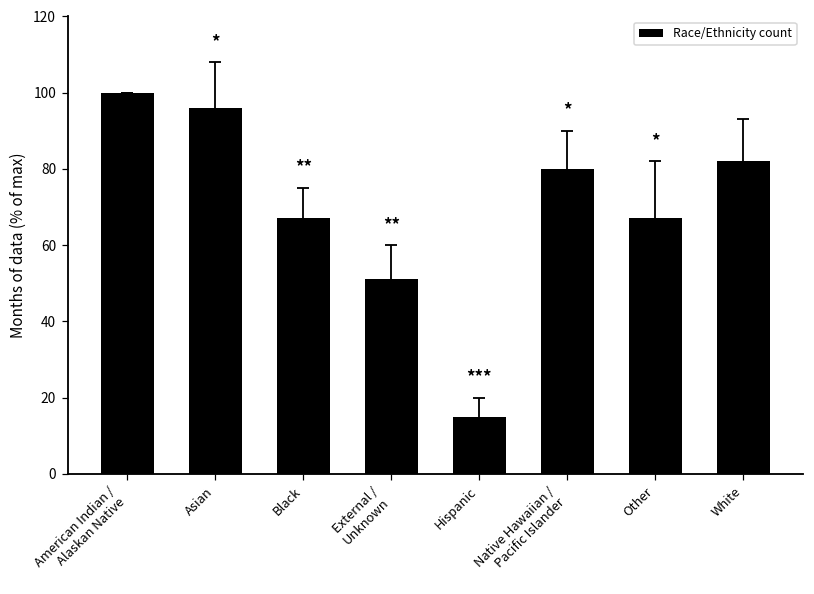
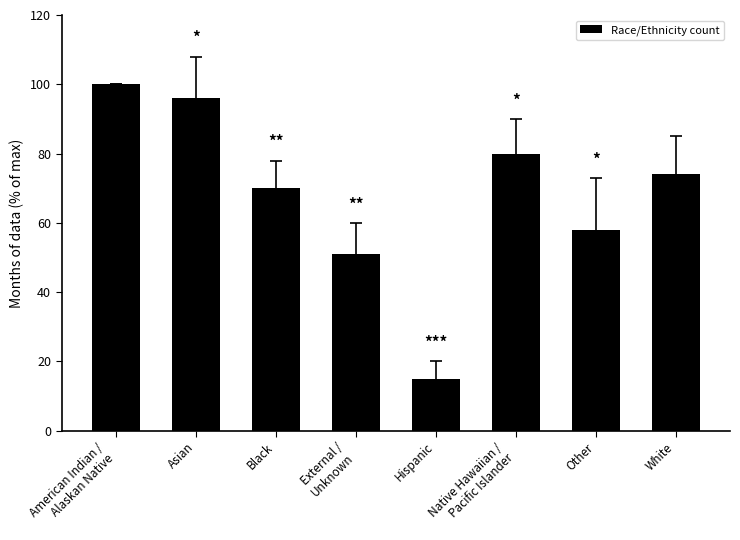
  {
    "Race/Ethnicity count": {
      "American Indian / Alaskan Native": 100,
      "Asian": 96,
-     "Black": 67,
+     "Black": 70,
      "External / Unknown": 51,
      "Hispanic": 15,
      "Native Hawaiian / Pacific Islander": 80,
-     "Other": 67,
-     "White": 82
+     "Other": 58,
+     "White": 74
    }
  }
